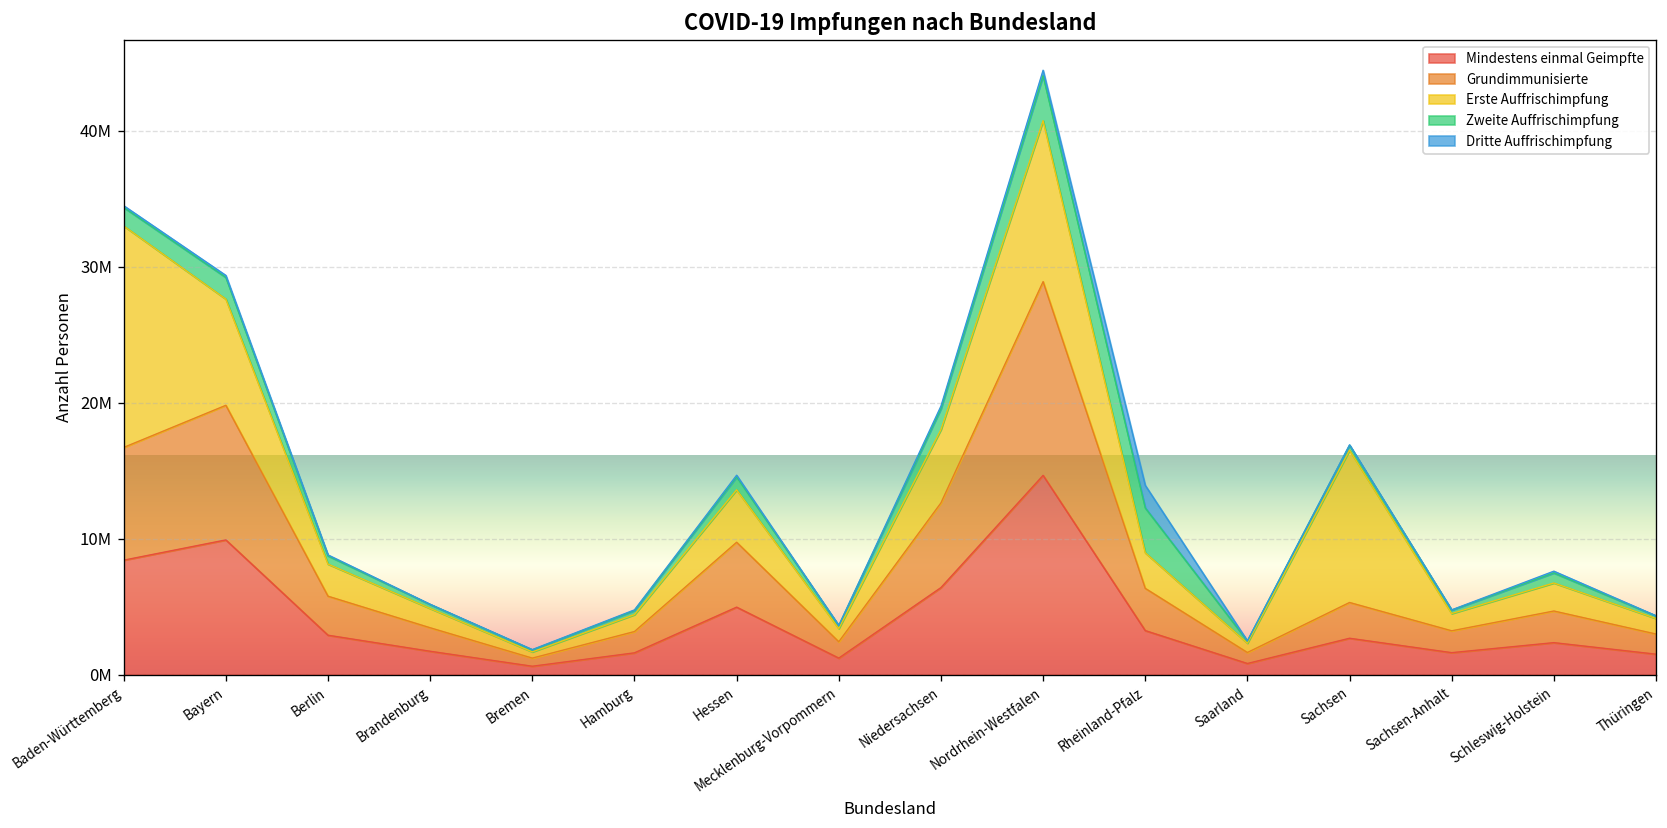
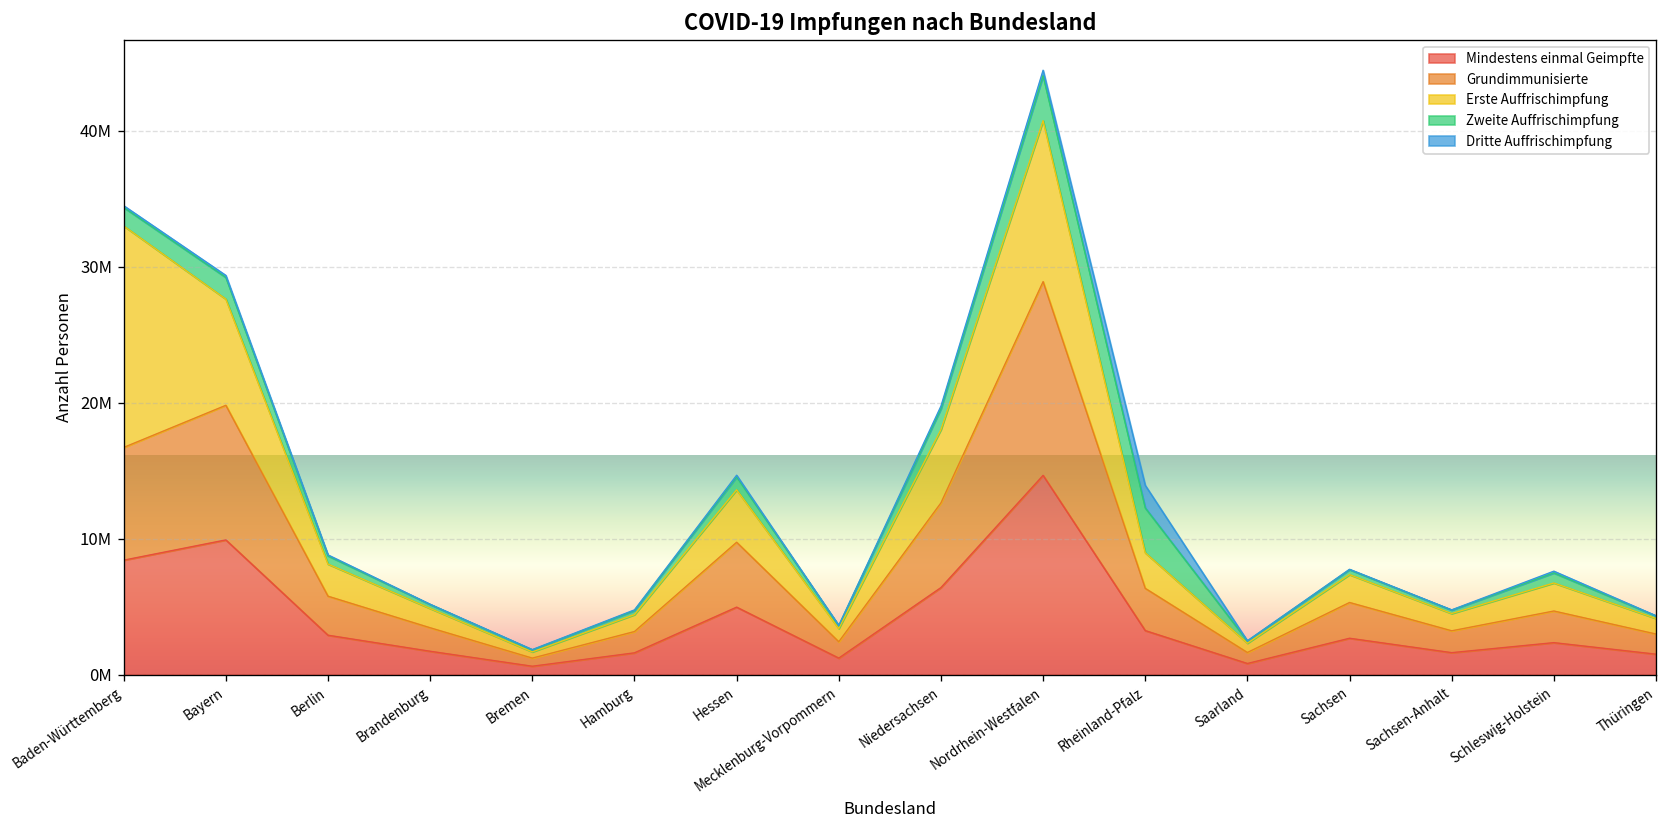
  {
    "Erste Auffrischimpfung": {
      "Baden-Württemberg": 16300000,
      "Bayern": 7800000,
      "Berlin": 2400000,
      "Brandenburg": 1400000,
      "Hamburg": 1200000,
      "Hessen": 3900000,
      "Niedersachsen": 5400000,
      "Nordrhein-Westfalen": 11800000,
      "Rheinland-Pfalz": 2600000,
-     "Sachsen": 11200000,
+     "Sachsen": 2000000,
      "Sachsen-Anhalt": 1300000,
      "Schleswig-Holstein": 2100000
    },
    "Zweite Auffrischimpfung": {
      "Nordrhein-Westfalen": 3300000,
      "Rheinland-Pfalz": 3300000
    },
    "Dritte Auffrischimpfung": {
      "Nordrhein-Westfalen": 400000,
      "Rheinland-Pfalz": 1700000
    }
  }
